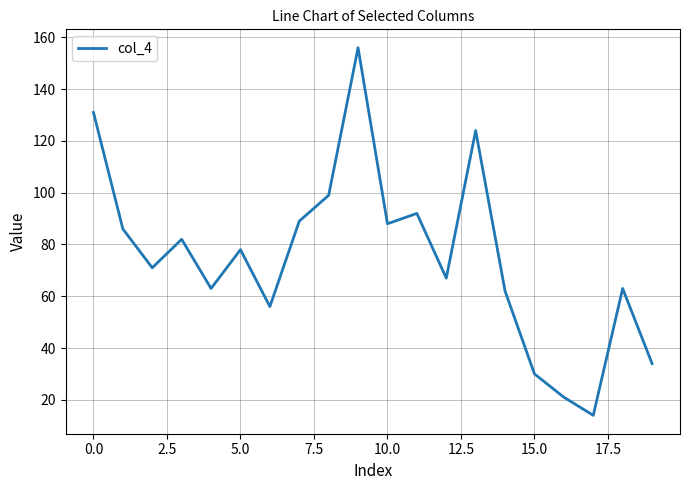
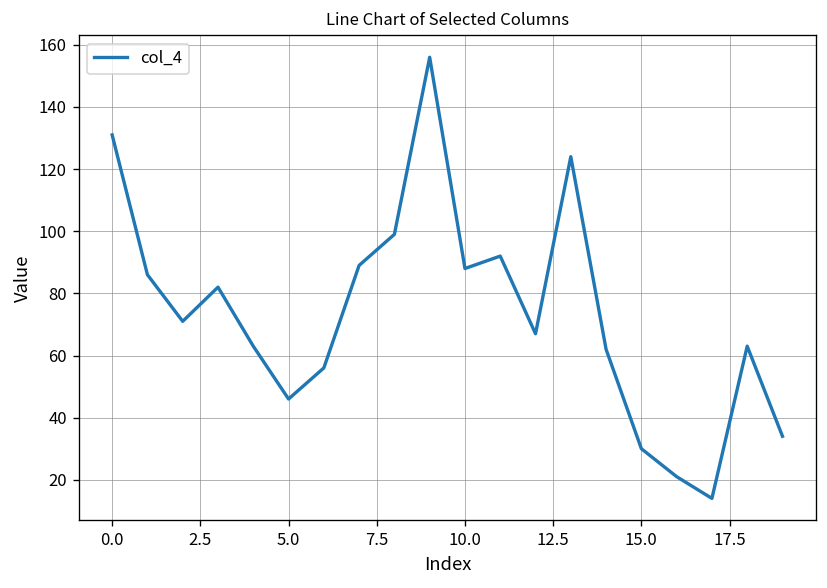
  {
    "0.0": 131,
-   "5.0": 78,
+   "5.0": 46,
    "10.0": 88,
    "15.0": 30
  }
